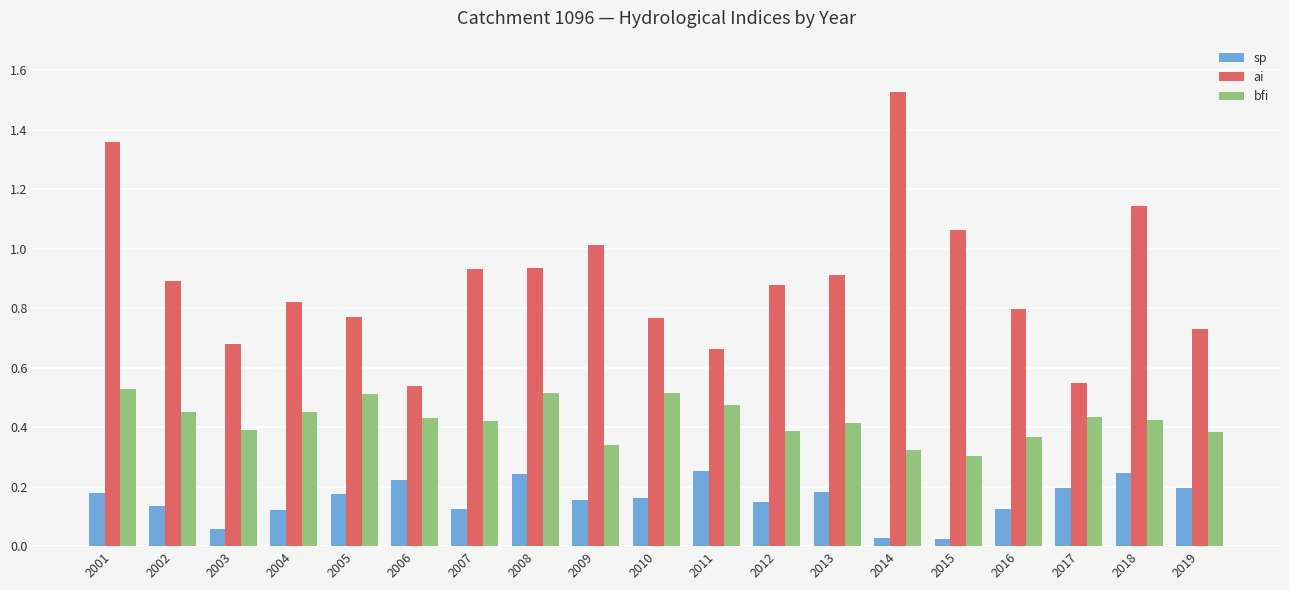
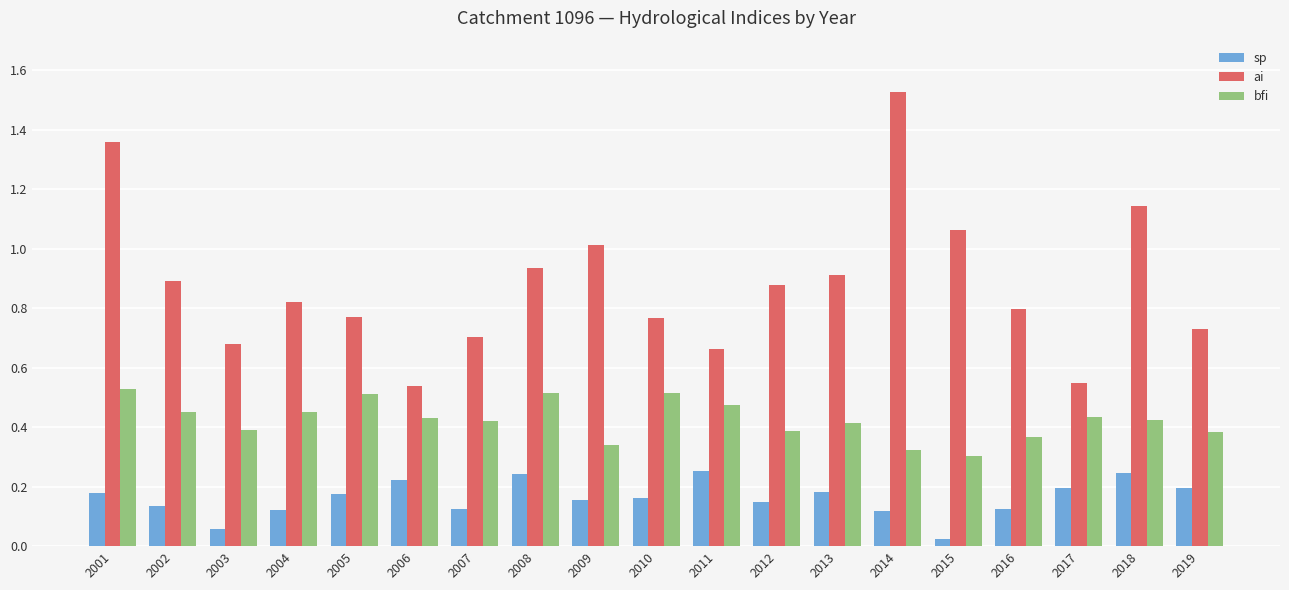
  {
    "sp": {
      "2001": 0.18,
      "2002": 0.13,
      "2003": 0.06,
      "2004": 0.12,
      "2005": 0.18,
      "2006": 0.22,
      "2007": 0.13,
      "2008": 0.24,
      "2009": 0.16,
      "2010": 0.16,
      "2011": 0.25,
      "2012": 0.15,
      "2013": 0.18,
-     "2014": 0.03,
+     "2014": 0.12,
      "2015": 0.02,
      "2016": 0.13,
      "2017": 0.20,
      "2018": 0.25,
      "2019": 0.19
    },
    "ai": {
      "2001": 1.36,
      "2002": 0.89,
      "2003": 0.68,
      "2004": 0.82,
      "2005": 0.77,
      "2006": 0.54,
-     "2007": 0.93,
+     "2007": 0.70,
      "2008": 0.94,
      "2009": 1.01,
      "2010": 0.77,
      "2011": 0.66,
      "2012": 0.88,
      "2013": 0.91,
      "2014": 1.53,
      "2015": 1.06,
      "2016": 0.80,
      "2017": 0.55,
      "2018": 1.14,
      "2019": 0.73
    },
    "bfi": {
      "2001": 0.53,
      "2002": 0.45,
      "2003": 0.39,
      "2004": 0.45,
      "2005": 0.51,
      "2006": 0.43,
      "2007": 0.42,
      "2008": 0.51,
      "2009": 0.34,
      "2010": 0.52,
      "2011": 0.48,
      "2012": 0.39,
      "2013": 0.41,
      "2014": 0.32,
      "2015": 0.30,
      "2016": 0.37,
      "2017": 0.43,
      "2018": 0.42,
      "2019": 0.39
    }
  }
